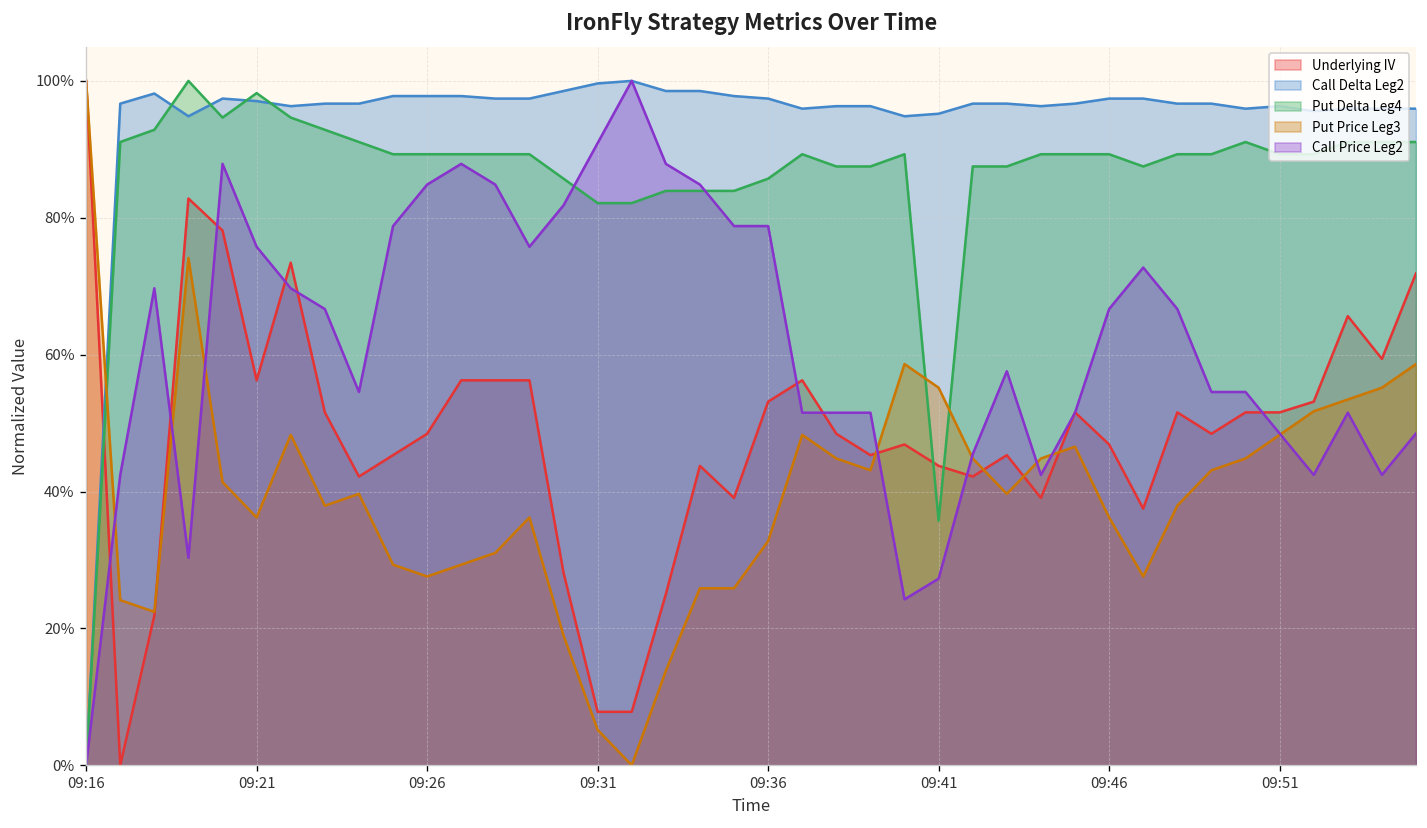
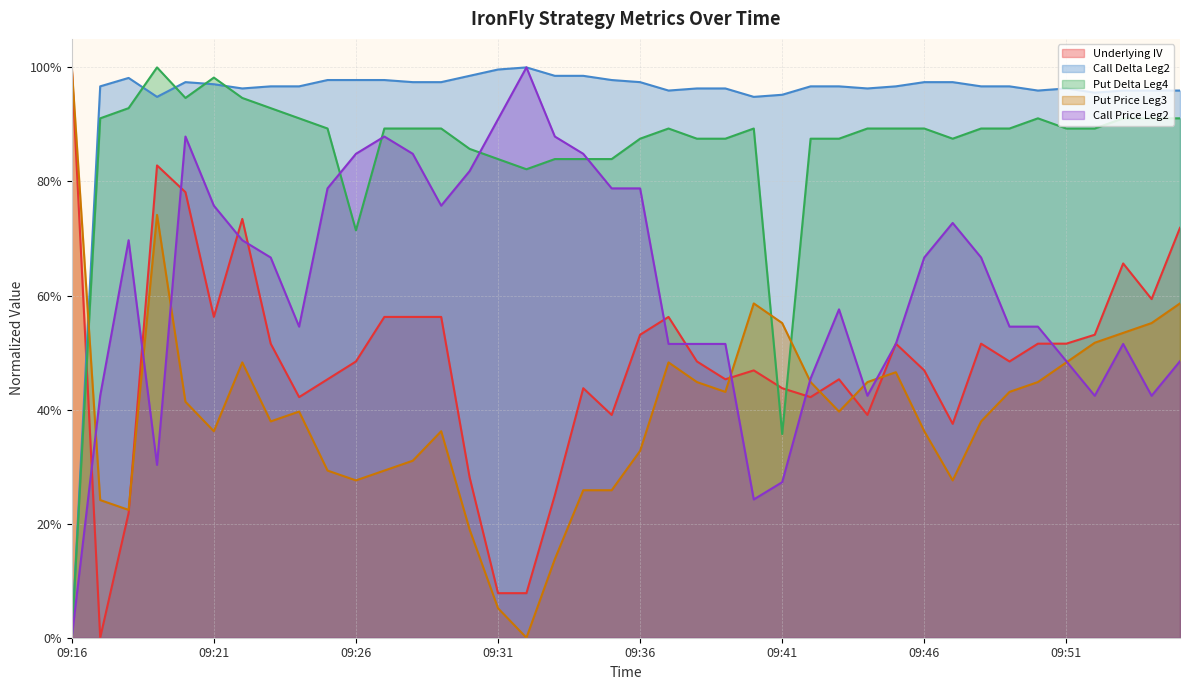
  {
    "Put Delta Leg4": {
      "09:21": "98%",
-     "09:26": "89%",
-     "09:31": "82%",
-     "09:36": "86%",
+     "09:26": "71%",
+     "09:31": "84%",
+     "09:36": "87%",
      "09:41": "36%",
      "09:46": "89%",
      "09:51": "89%"
    }
  }
